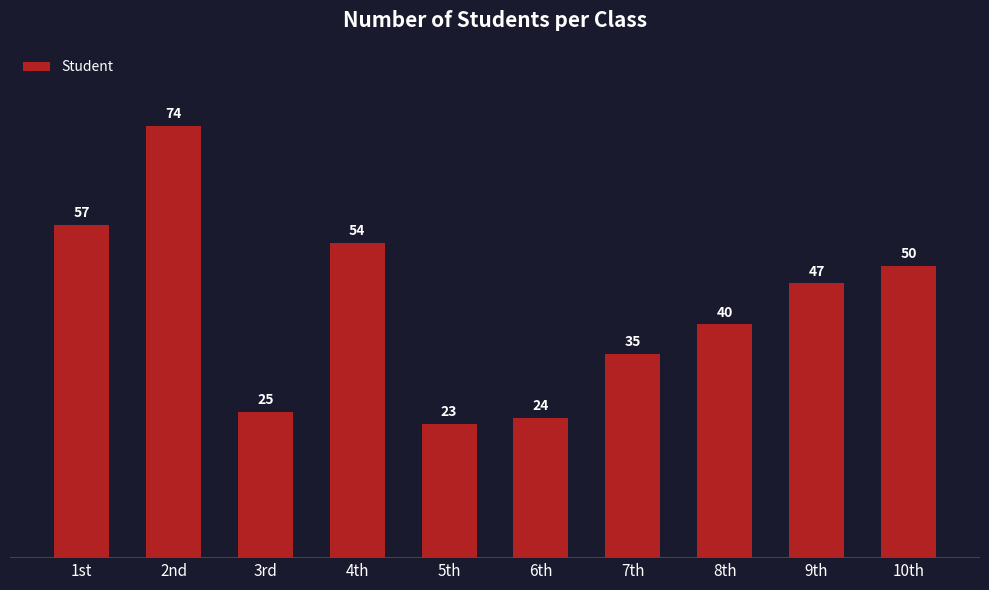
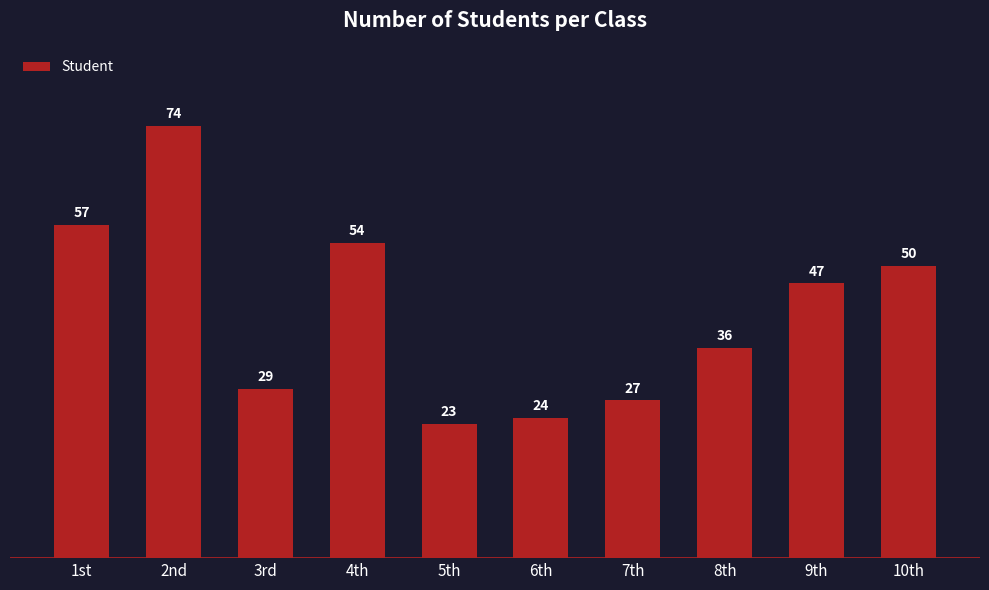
  {
    "1st": 57,
    "2nd": 74,
-   "3rd": 25,
+   "3rd": 29,
    "4th": 54,
    "5th": 23,
    "6th": 24,
-   "7th": 35,
-   "8th": 40,
+   "7th": 27,
+   "8th": 36,
    "9th": 47,
    "10th": 50
  }
